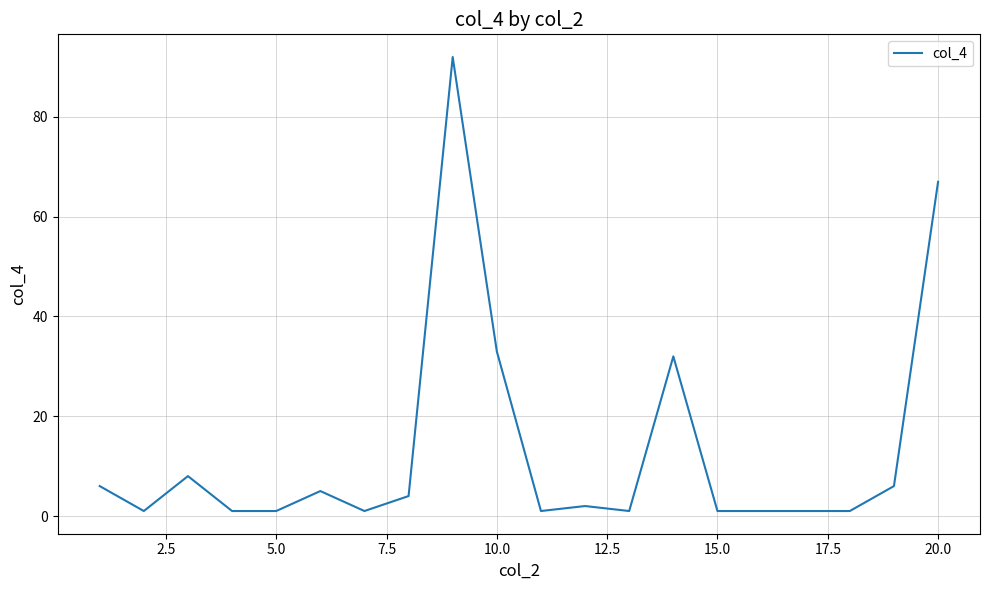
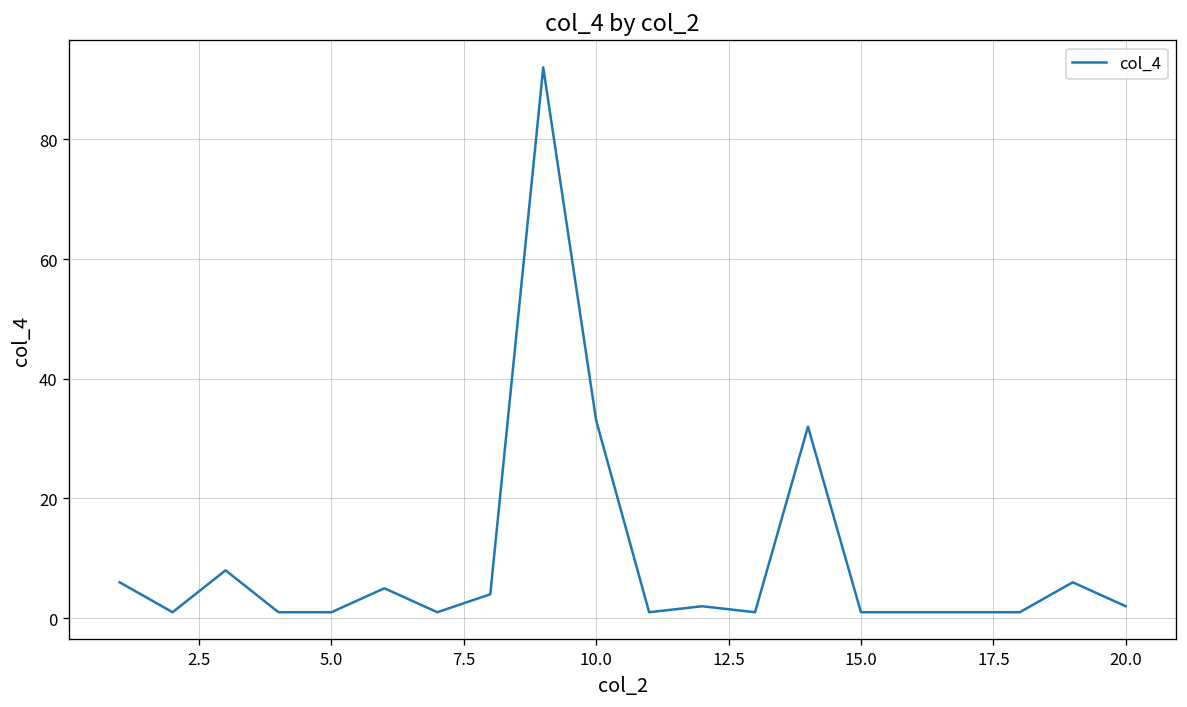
  {
    "5.0": 1,
    "10.0": 33,
    "15.0": 1,
-   "20.0": 67
+   "20.0": 2
  }
